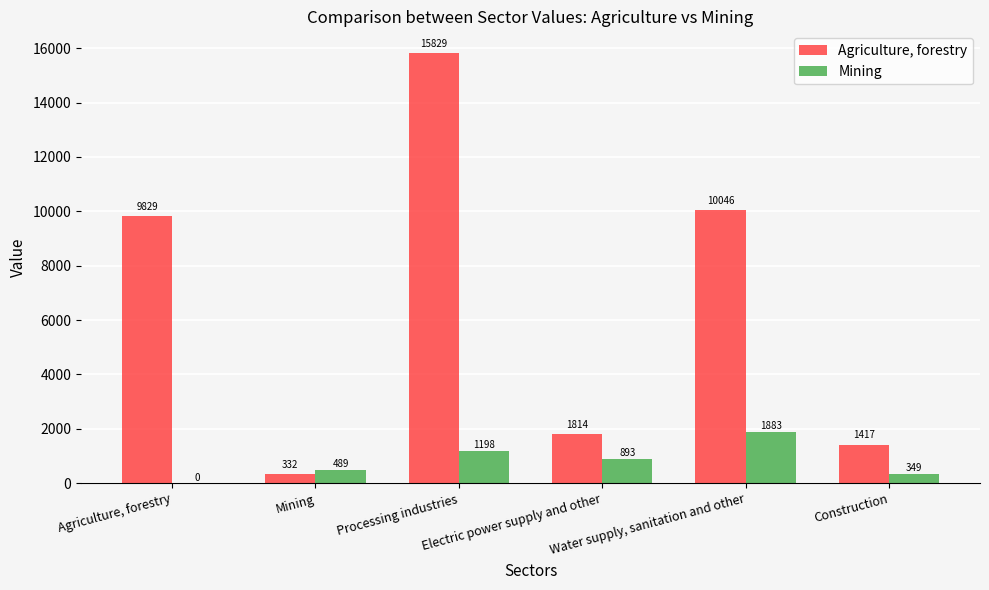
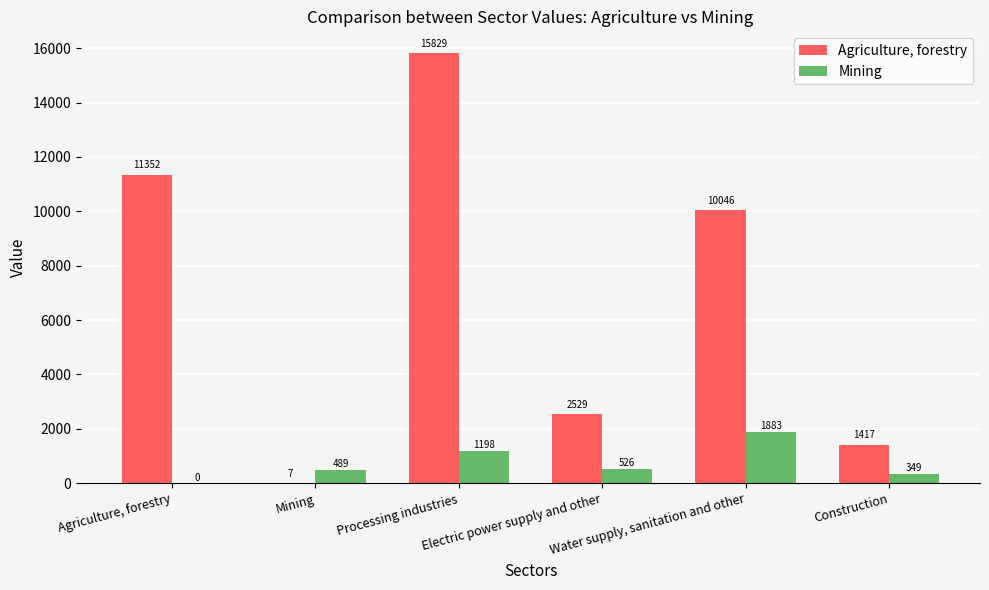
  {
    "Agriculture, forestry": {
-     "Agriculture, forestry": 9829,
-     "Mining": 332,
+     "Agriculture, forestry": 11352,
+     "Mining": 7,
      "Processing industries": 15829,
-     "Electric power supply and other": 1814,
+     "Electric power supply and other": 2529,
      "Water supply, sanitation and other": 10046,
      "Construction": 1417
    },
    "Mining": {
      "Agriculture, forestry": 0,
      "Mining": 489,
      "Processing industries": 1198,
-     "Electric power supply and other": 893,
+     "Electric power supply and other": 526,
      "Water supply, sanitation and other": 1883,
      "Construction": 349
    }
  }
